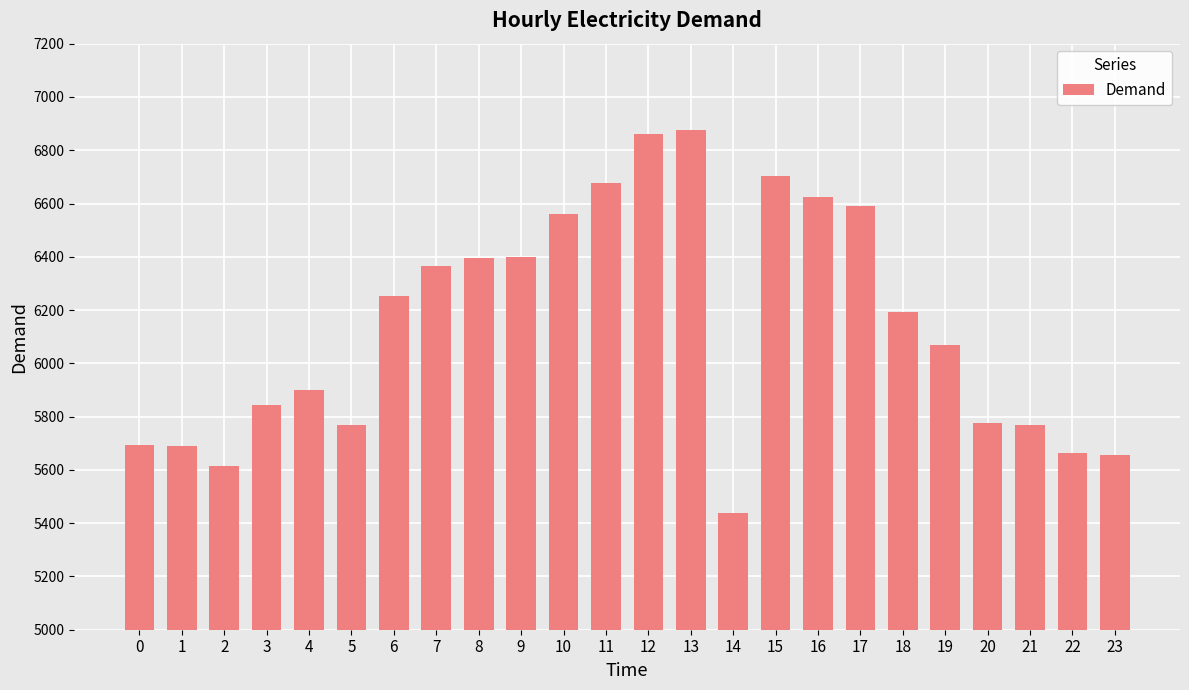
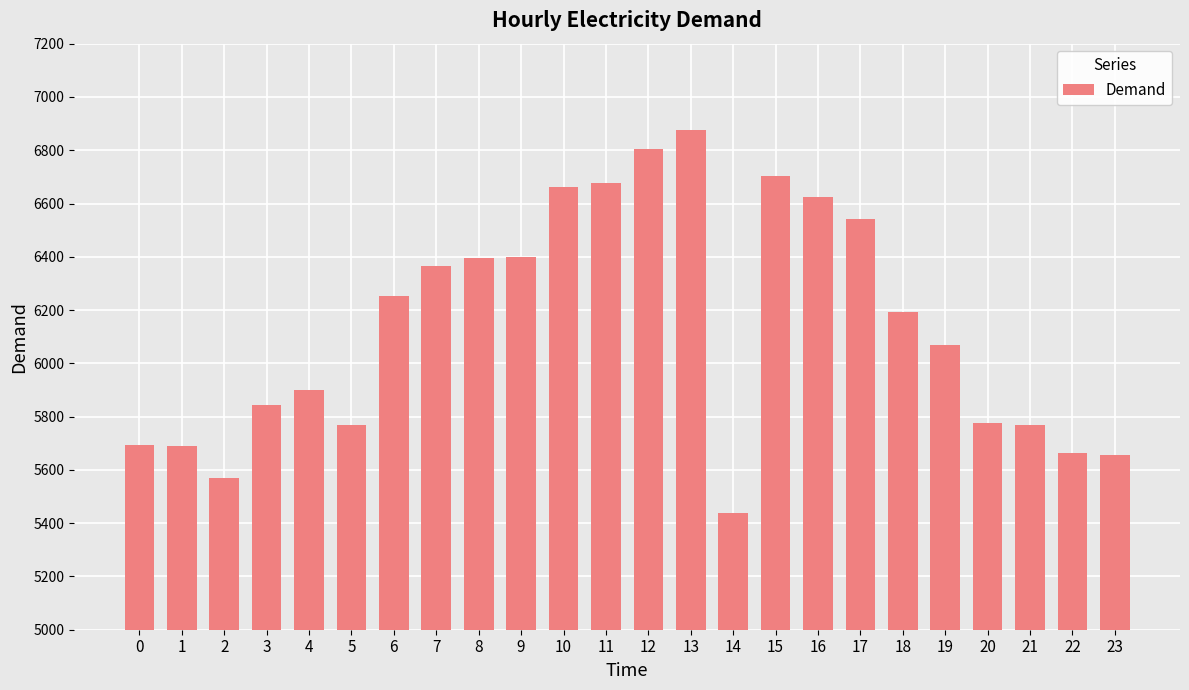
  {
    "0": 5700,
    "1": 5690,
-   "2": 5620,
+   "2": 5570,
    "3": 5850,
    "4": 5900,
    "5": 5770,
    "6": 6250,
    "7": 6360,
    "8": 6400,
    "9": 6400,
-   "10": 6560,
+   "10": 6660,
    "11": 6680,
-   "12": 6860,
+   "12": 6810,
    "13": 6880,
    "14": 5440,
    "15": 6700,
    "16": 6630,
-   "17": 6590,
+   "17": 6540,
    "18": 6190,
    "19": 6070,
    "20": 5770,
    "21": 5770,
    "22": 5660,
    "23": 5660
  }
